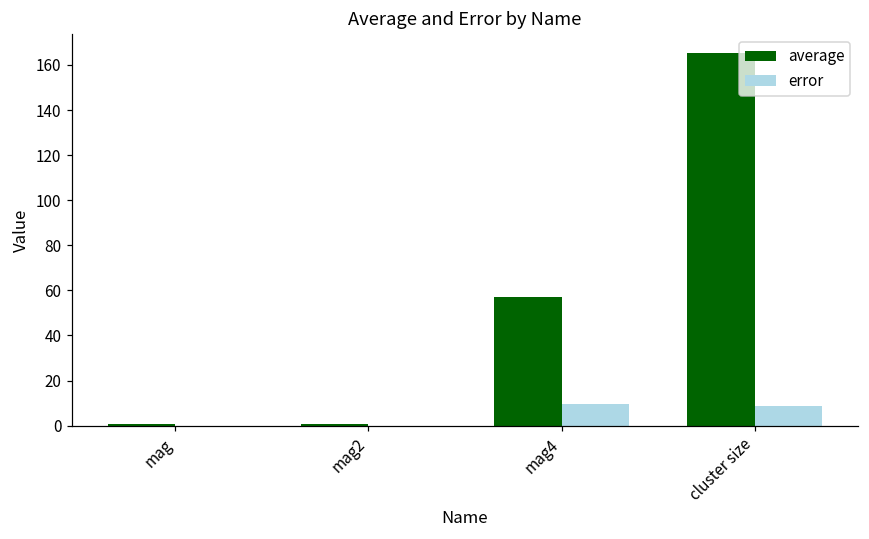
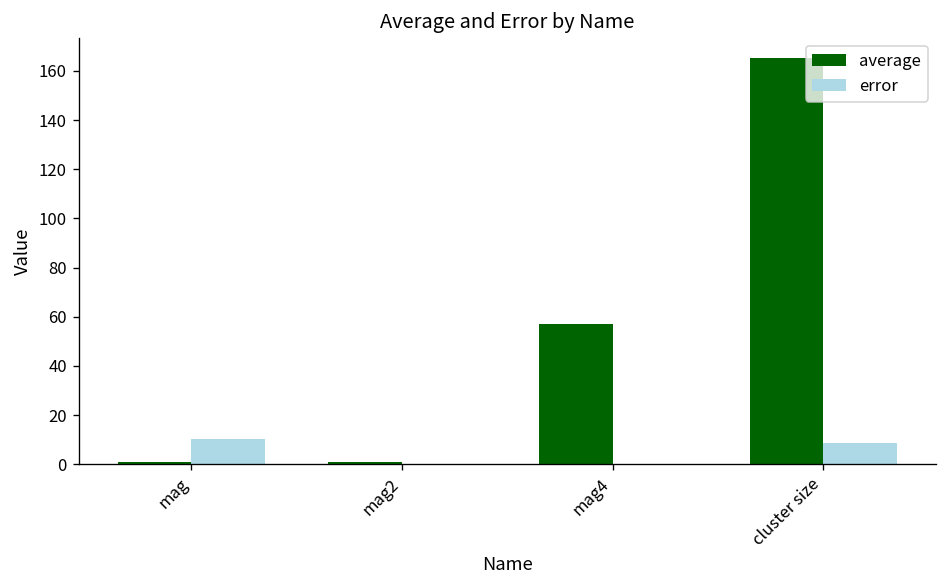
  {
    "average": {
      "mag4": 57,
      "cluster size": 165
    },
    "error": {
-     "mag": 0,
-     "mag4": 10,
+     "mag": 10,
+     "mag4": 0,
      "cluster size": 9
    }
  }
